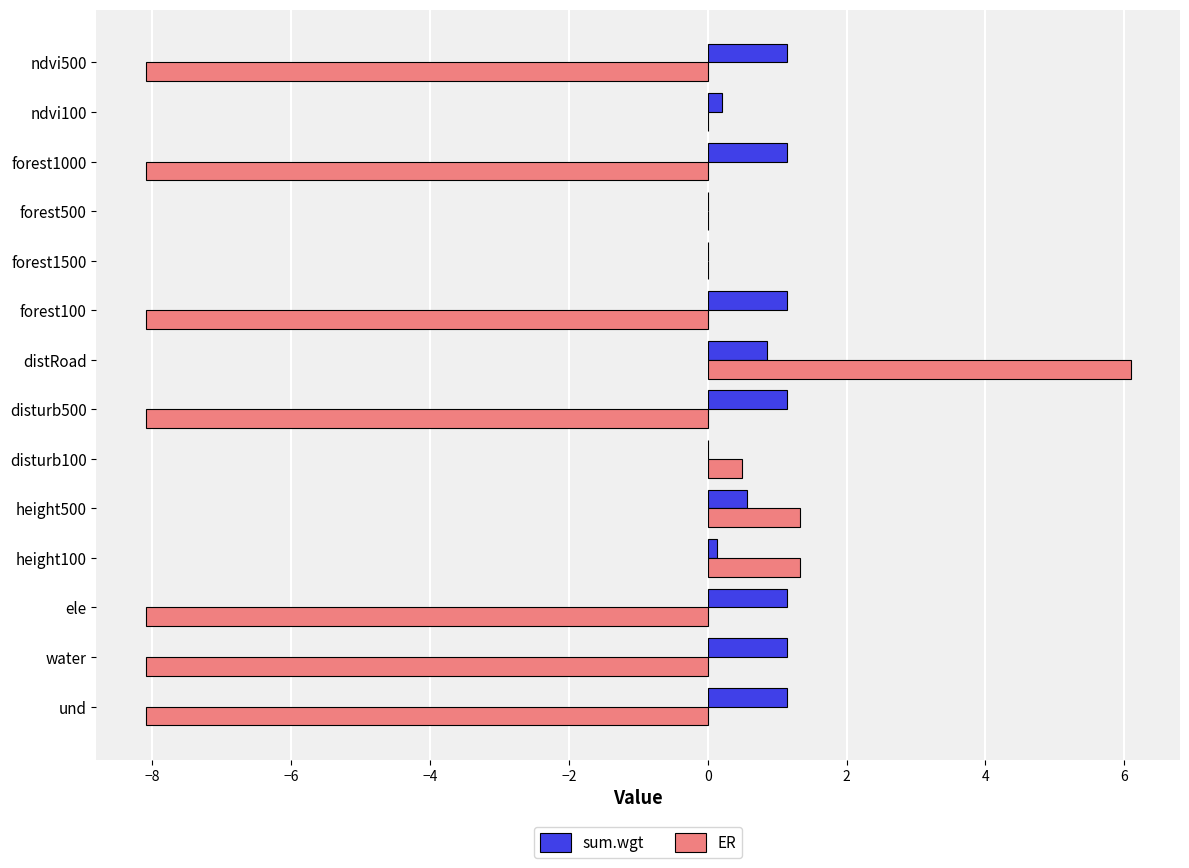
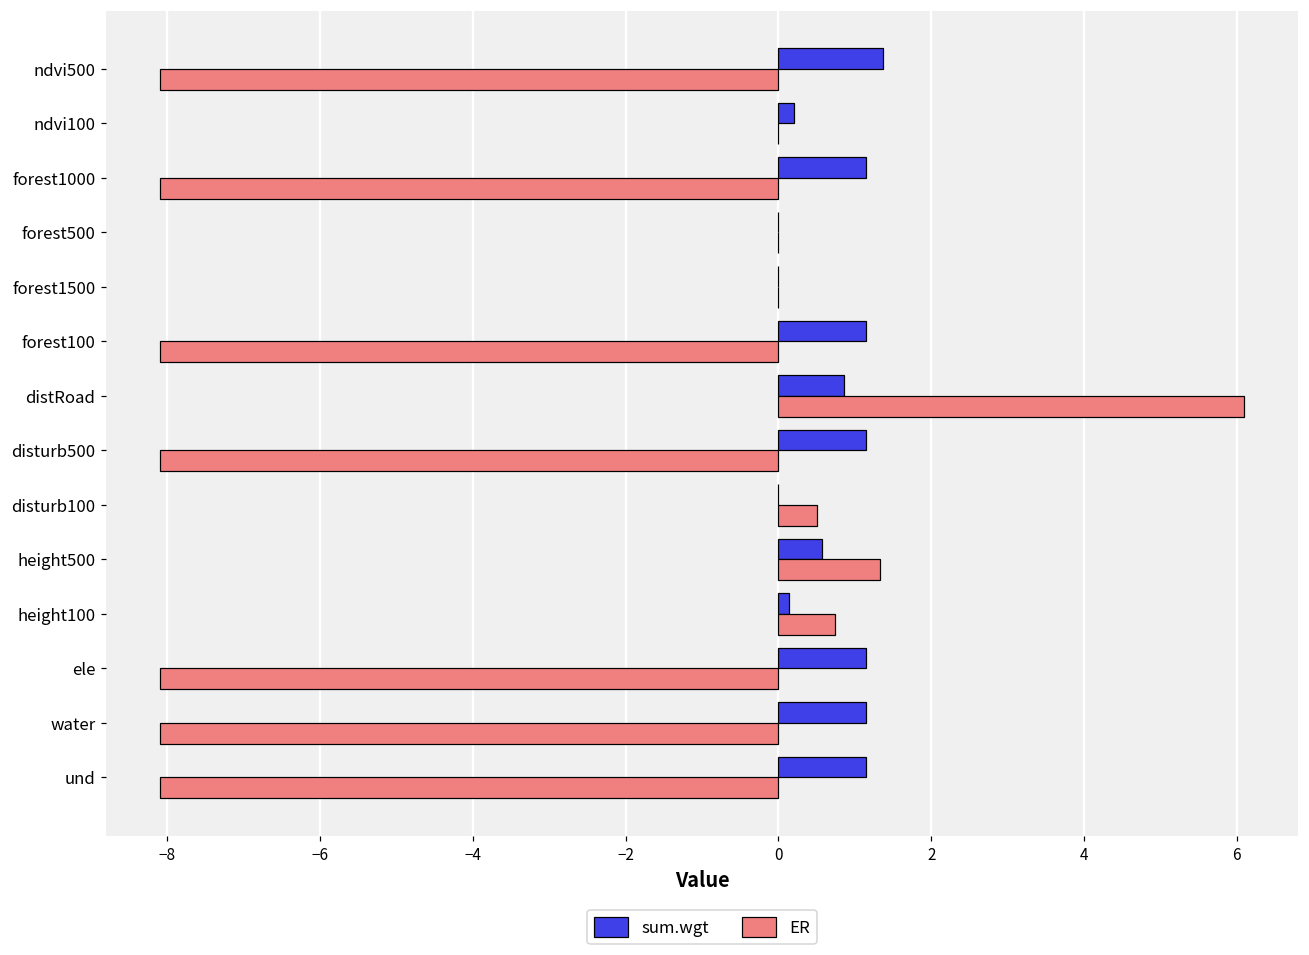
  {
    "sum.wgt": {
-     "ndvi500": 1.1,
+     "ndvi500": 1.4,
      "ndvi100": 0.2,
      "forest1000": 1.1,
      "forest500": 0.0,
      "forest1500": 0.0,
      "forest100": 1.1,
      "distRoad": 0.9,
      "disturb500": 1.1,
      "disturb100": 0.0,
      "height500": 0.6,
      "height100": 0.1,
      "ele": 1.1,
      "water": 1.1,
      "und": 1.1
    },
    "ER": {
      "ndvi500": -8.1,
      "ndvi100": 0.0,
      "forest1000": -8.1,
      "forest500": 0.0,
      "forest1500": 0.0,
      "forest100": -8.1,
      "distRoad": 6.1,
      "disturb500": -8.1,
      "disturb100": 0.5,
      "height500": 1.3,
-     "height100": 1.3,
+     "height100": 0.7,
      "ele": -8.1,
      "water": -8.1,
      "und": -8.1
    }
  }
